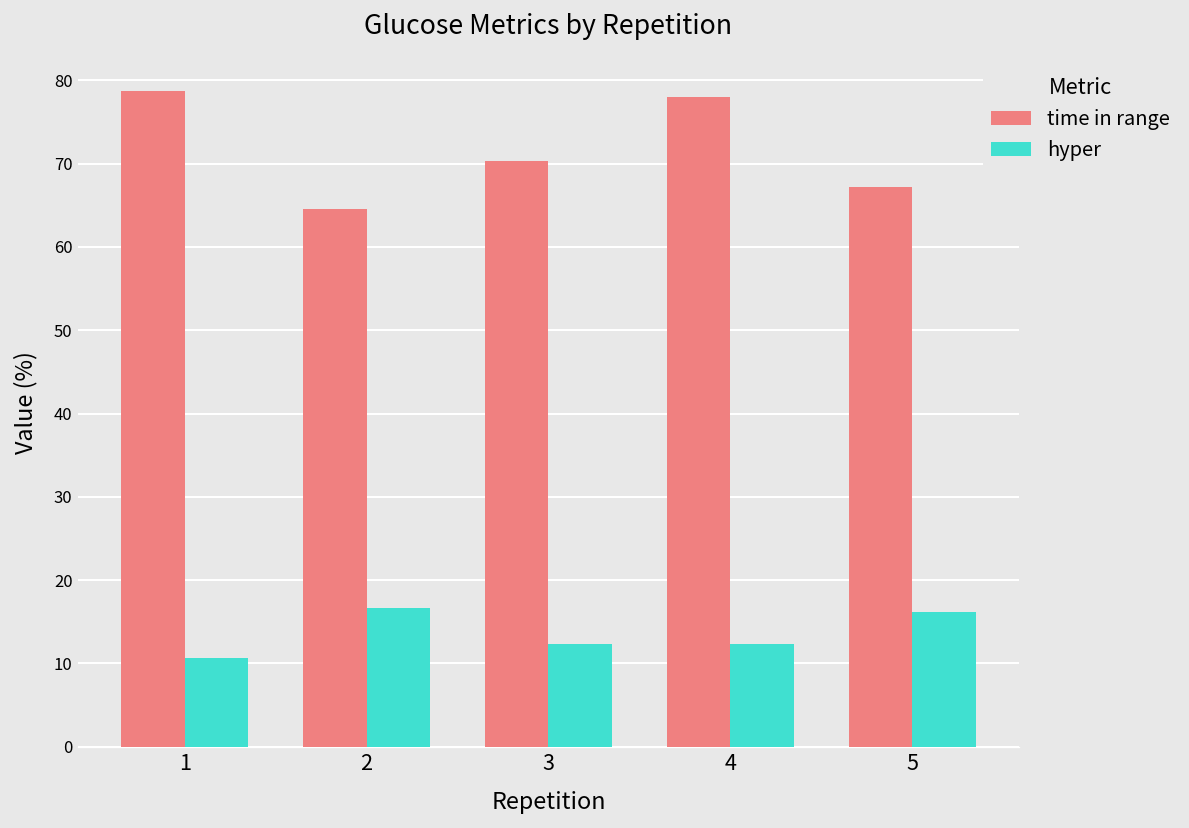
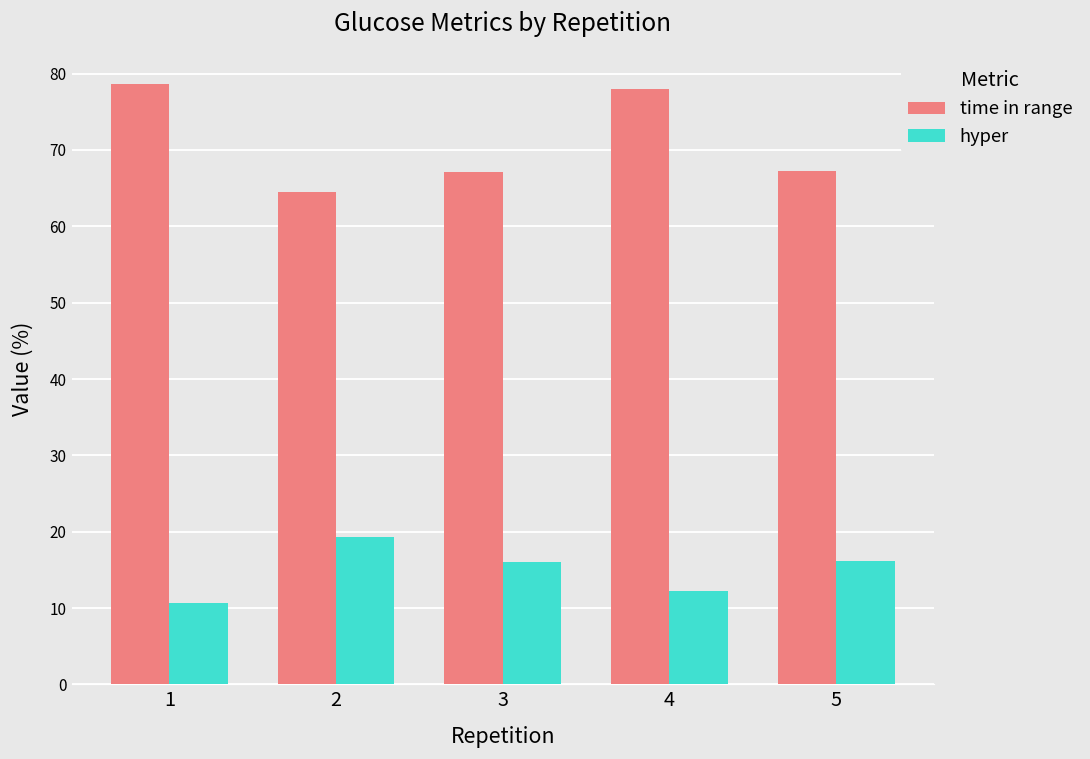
  {
    "time in range": {
      "1": 79,
      "2": 65,
-     "3": 70,
+     "3": 67,
      "4": 78,
      "5": 67
    },
    "hyper": {
      "1": 11,
-     "2": 17,
-     "3": 12,
+     "2": 19,
+     "3": 16,
      "4": 12,
      "5": 16
    }
  }
